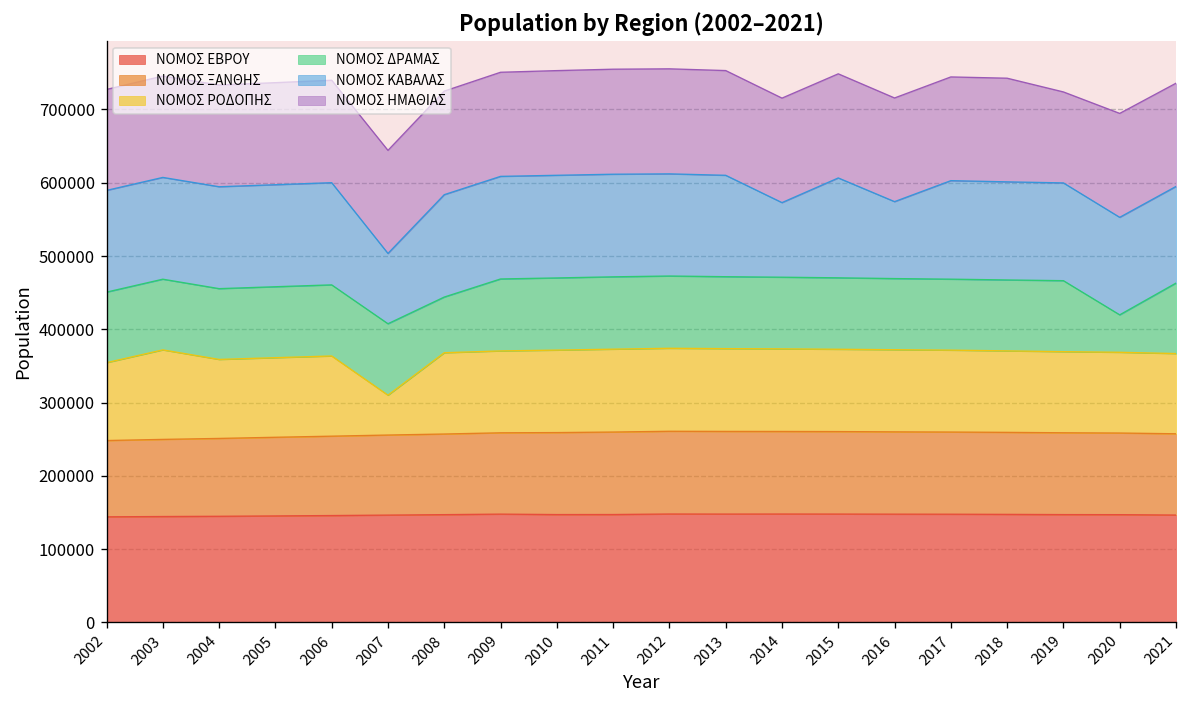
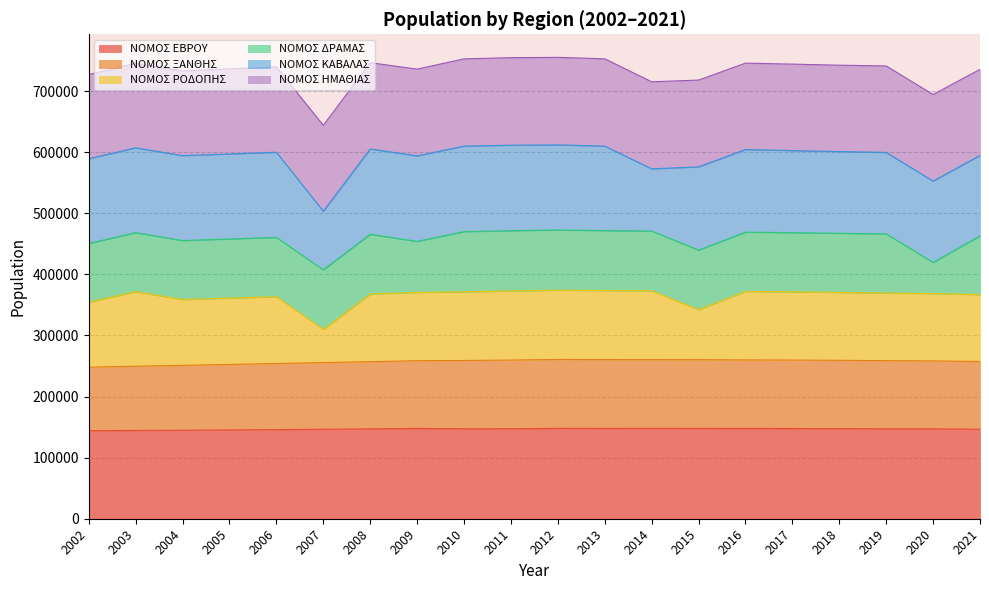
  {
    "ΝΟΜΟΣ ΡΟΔΟΠΗΣ": {
      "2002": 110000,
      "2003": 120000,
      "2004": 110000,
      "2005": 110000,
      "2006": 110000,
      "2007": 50000,
      "2008": 110000,
      "2009": 110000,
      "2010": 110000,
      "2011": 110000,
      "2012": 110000,
      "2013": 110000,
      "2014": 110000,
-     "2015": 110000,
+     "2015": 80000,
      "2016": 110000,
      "2017": 110000,
      "2018": 110000,
      "2019": 110000,
      "2020": 110000,
      "2021": 110000
    },
    "ΝΟΜΟΣ ΔΡΑΜΑΣ": {
      "2002": 100000,
      "2003": 100000,
      "2004": 100000,
      "2005": 100000,
      "2006": 100000,
      "2007": 100000,
-     "2008": 80000,
-     "2009": 100000,
+     "2008": 100000,
+     "2009": 80000,
      "2010": 100000,
      "2011": 100000,
      "2012": 100000,
      "2013": 100000,
      "2014": 100000,
      "2015": 100000,
      "2016": 100000,
      "2017": 100000,
      "2018": 100000,
      "2019": 100000,
      "2020": 50000,
      "2021": 100000
    },
    "ΝΟΜΟΣ ΚΑΒΑΛΑΣ": {
      "2002": 140000,
      "2003": 140000,
      "2004": 140000,
      "2005": 140000,
      "2006": 140000,
      "2007": 100000,
      "2008": 140000,
      "2009": 140000,
      "2010": 140000,
      "2011": 140000,
      "2012": 140000,
      "2013": 140000,
      "2014": 100000,
      "2015": 140000,
-     "2016": 100000,
+     "2016": 140000,
      "2017": 130000,
      "2018": 130000,
      "2019": 130000,
      "2020": 130000,
      "2021": 130000
    },
    "ΝΟΜΟΣ ΗΜΑΘΙΑΣ": {
      "2002": 140000,
      "2007": 140000,
      "2009": 140000,
      "2010": 140000,
      "2011": 140000,
      "2012": 140000,
      "2013": 140000,
      "2014": 140000,
      "2015": 140000,
      "2016": 140000,
      "2017": 140000,
      "2018": 140000,
-     "2019": 120000,
+     "2019": 140000,
      "2020": 140000,
      "2021": 140000
    }
  }
